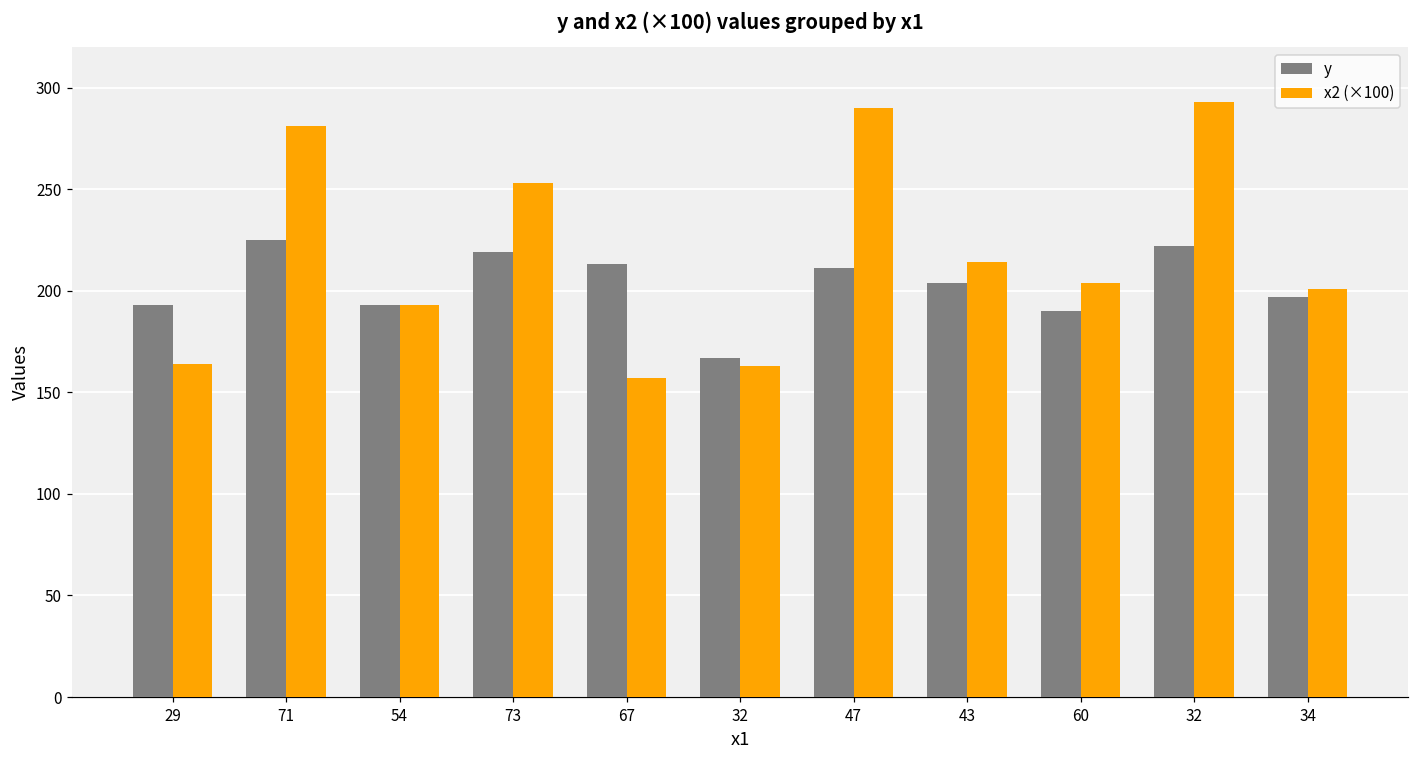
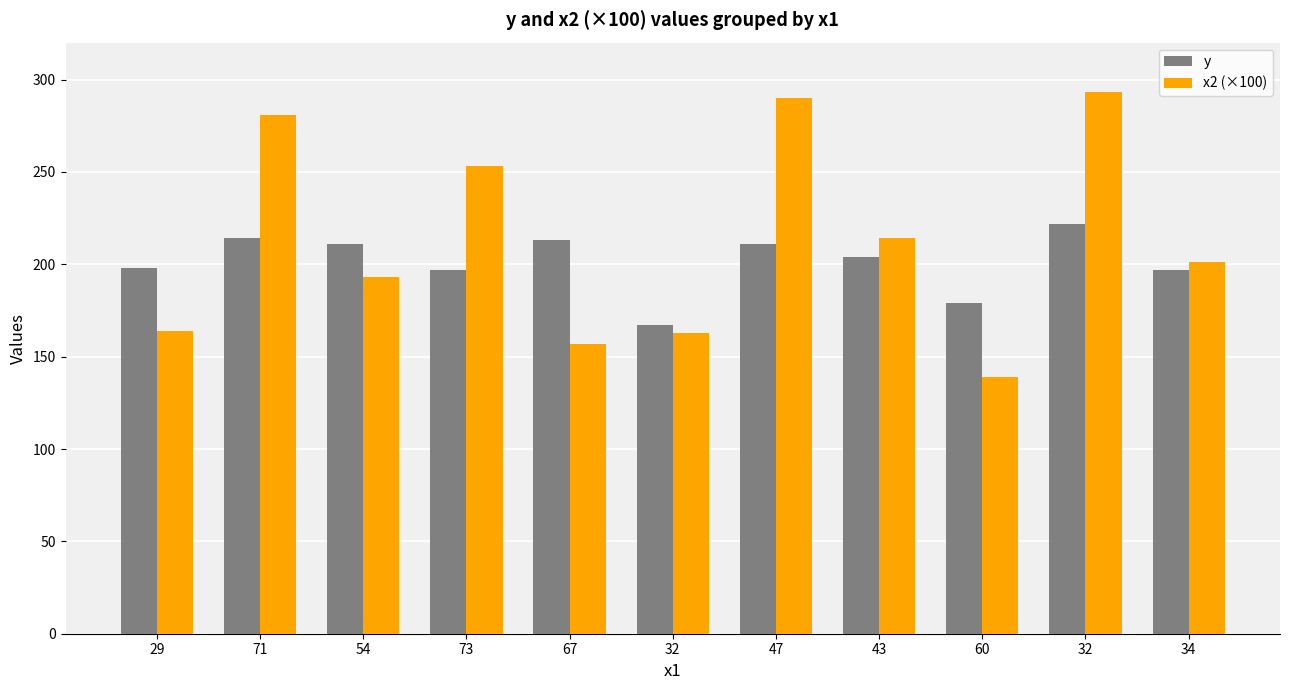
  {
    "y": {
-     "29": 193,
-     "71": 225,
-     "54": 193,
-     "73": 219,
+     "29": 198,
+     "71": 214,
+     "54": 211,
+     "73": 197,
      "67": 213,
      "47": 211,
      "43": 204,
-     "60": 190,
+     "60": 179,
      "34": 197
    },
    "x2 (×100)": {
      "29": 164,
      "71": 281,
      "54": 193,
      "73": 253,
      "67": 157,
      "47": 290,
      "43": 214,
-     "60": 204,
+     "60": 139,
      "34": 201
    }
  }
